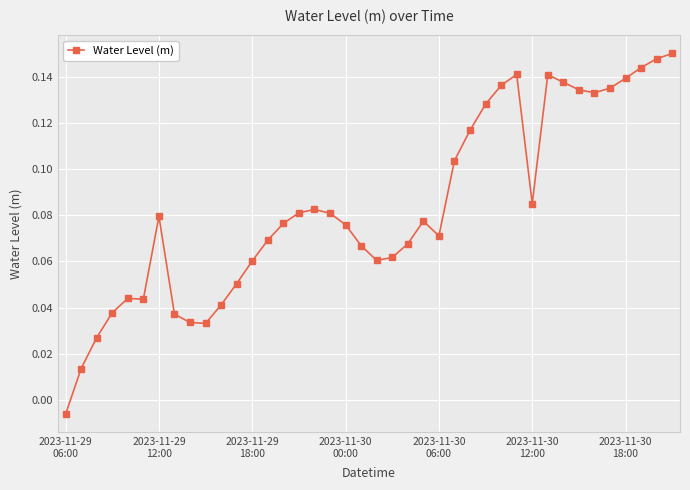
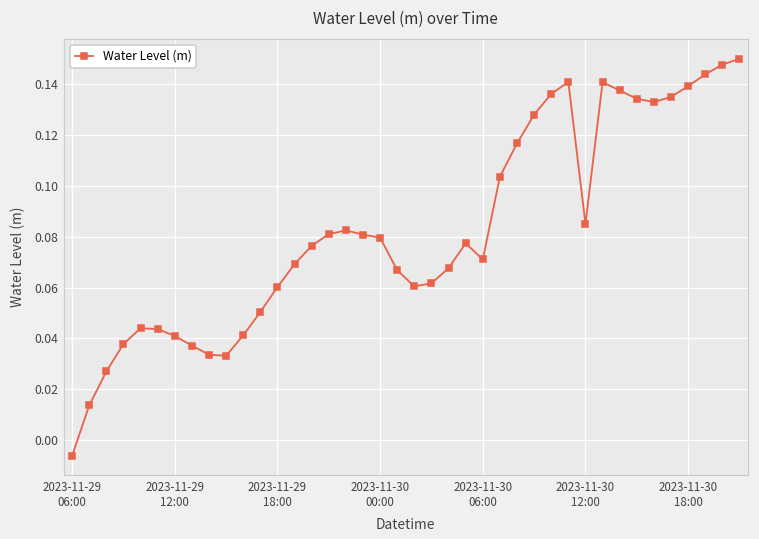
  {
    "2023-11-29 06:00": -0.006,
-   "2023-11-29 12:00": 0.080,
+   "2023-11-29 12:00": 0.041,
    "2023-11-29 18:00": 0.060,
-   "2023-11-30 00:00": 0.076,
+   "2023-11-30 00:00": 0.080,
    "2023-11-30 06:00": 0.071,
    "2023-11-30 12:00": 0.085,
    "2023-11-30 18:00": 0.139
  }
